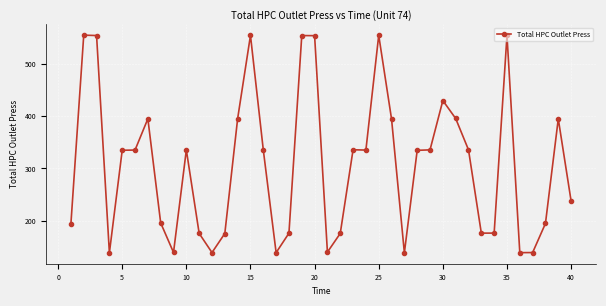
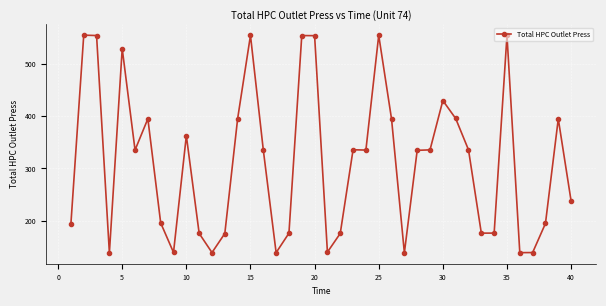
  {
-   "5": 330,
-   "10": 340,
+   "5": 530,
+   "10": 360,
    "15": 550,
    "20": 550,
    "25": 550,
    "30": 430,
    "40": 240
  }
